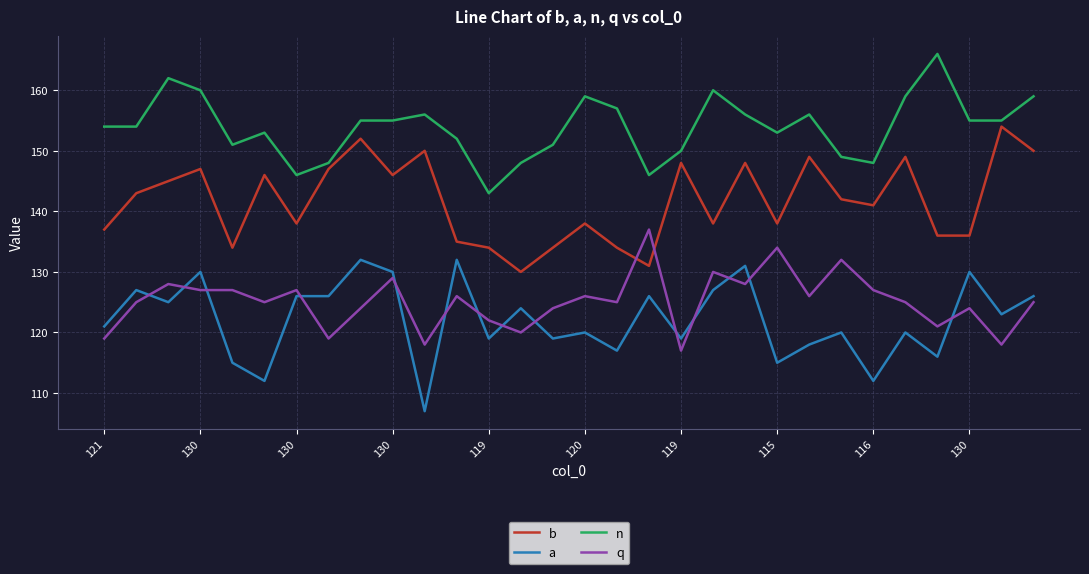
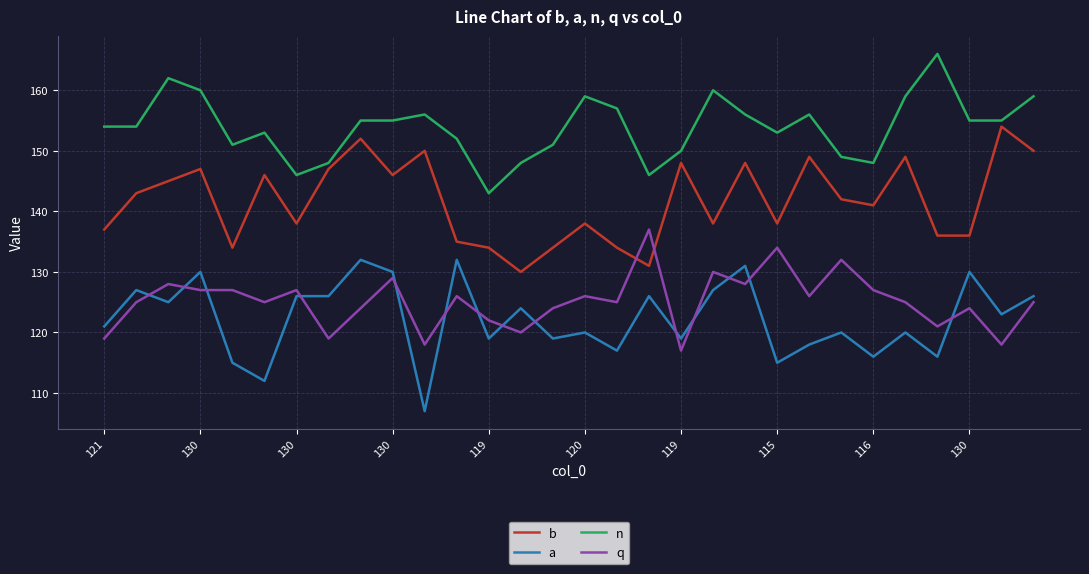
  {
    "b": {
      "121": 137,
      "120": 138,
      "115": 138,
      "116": 141
    },
    "a": {
      "121": 121,
      "120": 120,
      "115": 115,
-     "116": 112
+     "116": 116
    },
    "n": {
      "121": 154,
      "120": 159,
      "115": 153,
      "116": 148
    },
    "q": {
      "121": 119,
      "120": 126,
      "115": 134,
      "116": 127
    }
  }
